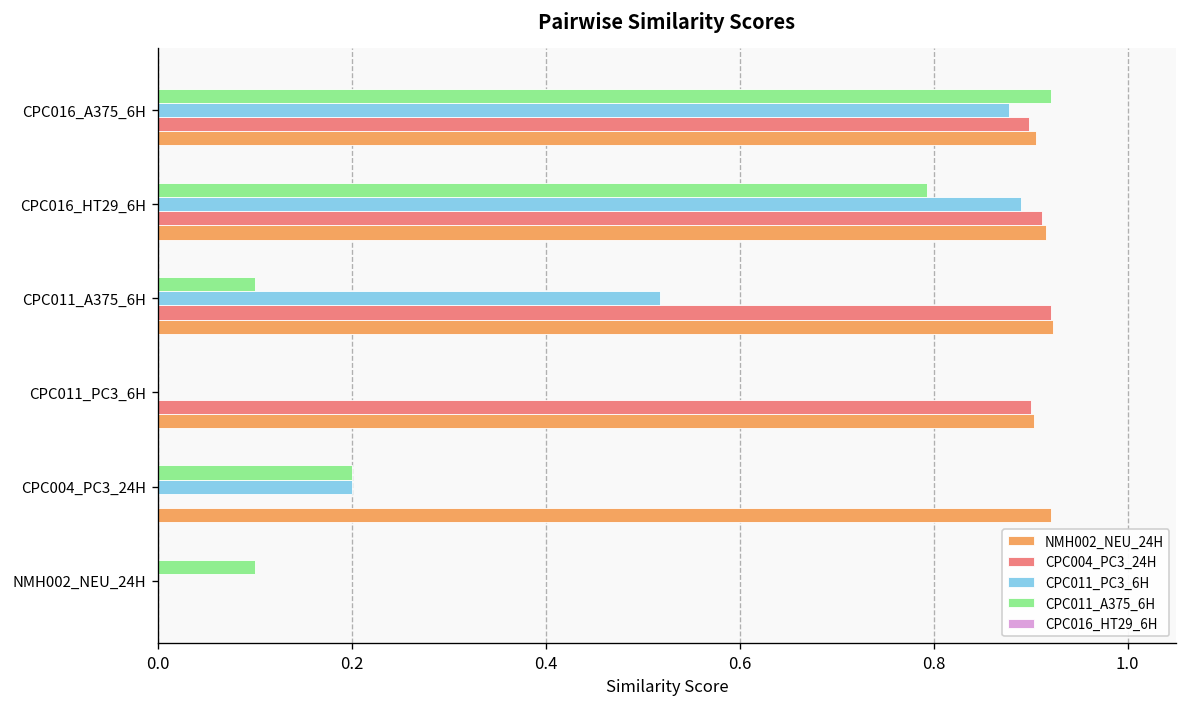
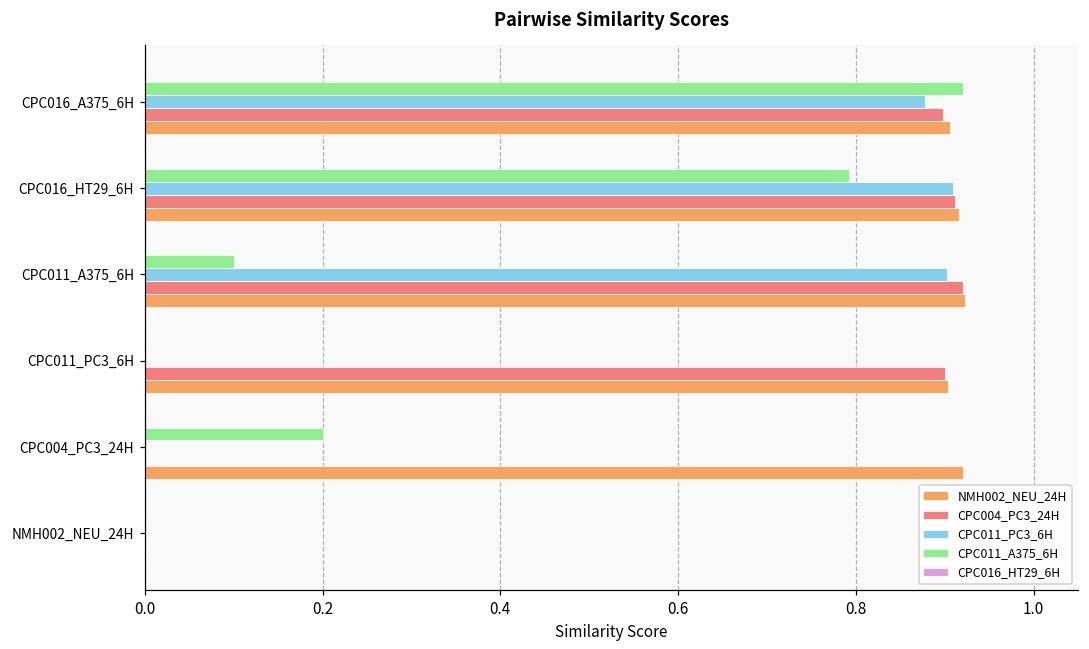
  {
    "CPC011_PC3_6H": {
      "CPC016_A375_6H": 0.88,
-     "CPC016_HT29_6H": 0.89,
-     "CPC011_A375_6H": 0.52,
+     "CPC016_HT29_6H": 0.91,
+     "CPC011_A375_6H": 0.90,
      "CPC011_PC3_6H": 0.00,
-     "CPC004_PC3_24H": 0.2,
+     "CPC004_PC3_24H": 0.0,
      "NMH002_NEU_24H": 0.00
    },
    "CPC011_A375_6H": {
      "CPC016_A375_6H": 0.92,
      "CPC016_HT29_6H": 0.79,
      "CPC011_A375_6H": 0.1,
      "CPC011_PC3_6H": 0.0,
      "CPC004_PC3_24H": 0.2,
-     "NMH002_NEU_24H": 0.1
+     "NMH002_NEU_24H": 0.0
    },
    "CPC016_HT29_6H": {
      "CPC016_A375_6H": 0.00,
      "CPC016_HT29_6H": 0.00,
      "CPC011_A375_6H": 0.00,
      "CPC011_PC3_6H": 0.00,
      "CPC004_PC3_24H": 0.00,
      "NMH002_NEU_24H": 0.00
    }
  }
